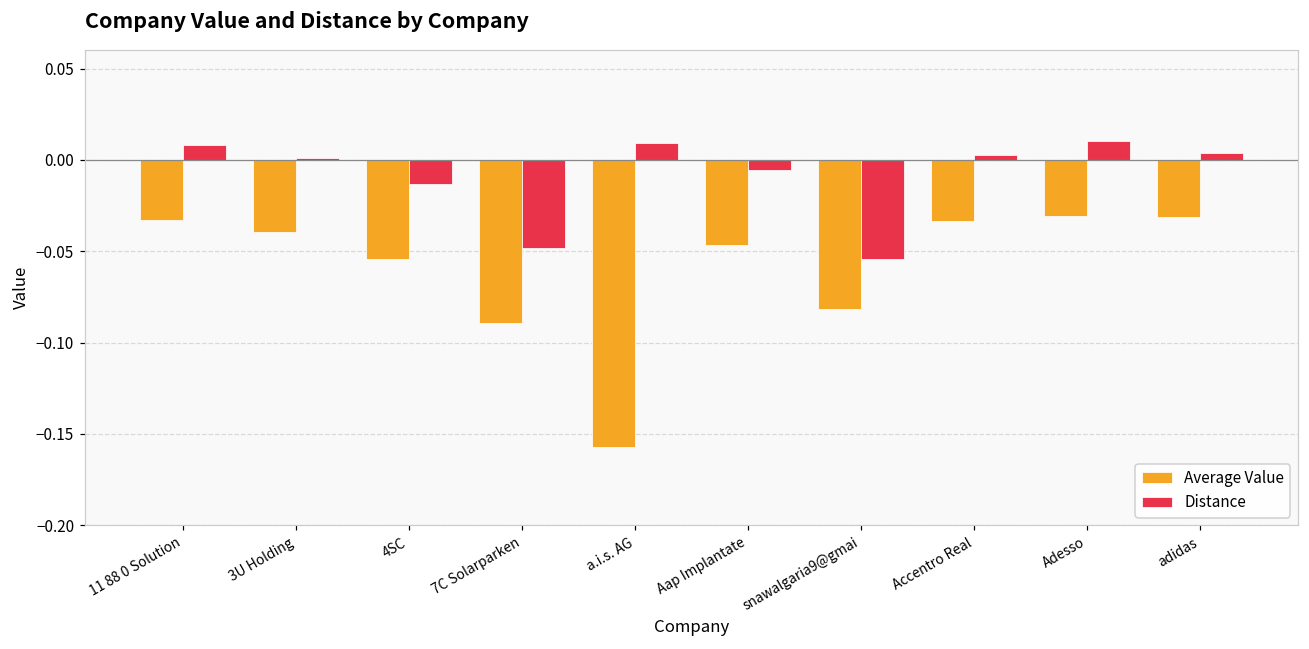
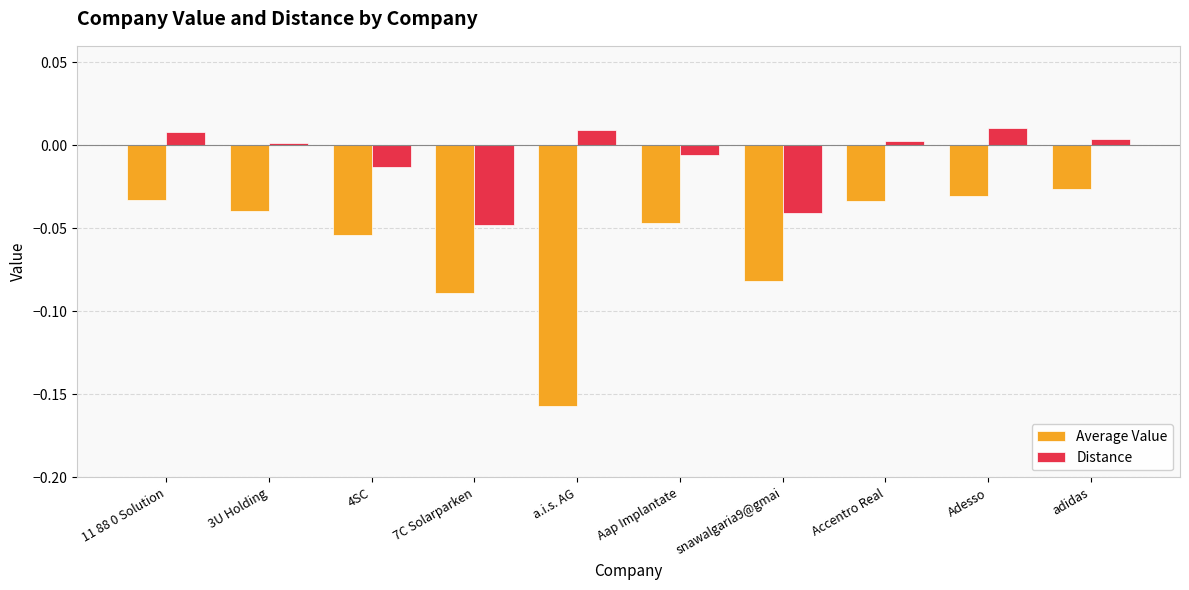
  {
    "Average Value": {
      "11 88 0 Solution": -0.033,
      "3U Holding": -0.040,
      "4SC": -0.054,
      "7C Solarparken": -0.089,
      "a.i.s. AG": -0.157,
      "Aap Implantate": -0.047,
      "snawalgaria9@gmai": -0.082,
      "Accentro Real": -0.034,
      "Adesso": -0.031,
-     "adidas": -0.031
+     "adidas": -0.026
    },
    "Distance": {
      "11 88 0 Solution": 0.008,
      "4SC": -0.013,
      "7C Solarparken": -0.048,
      "a.i.s. AG": 0.009,
      "Aap Implantate": -0.006,
-     "snawalgaria9@gmai": -0.054,
+     "snawalgaria9@gmai": -0.041,
      "Accentro Real": 0.003,
      "Adesso": 0.010,
      "adidas": 0.004
    }
  }
